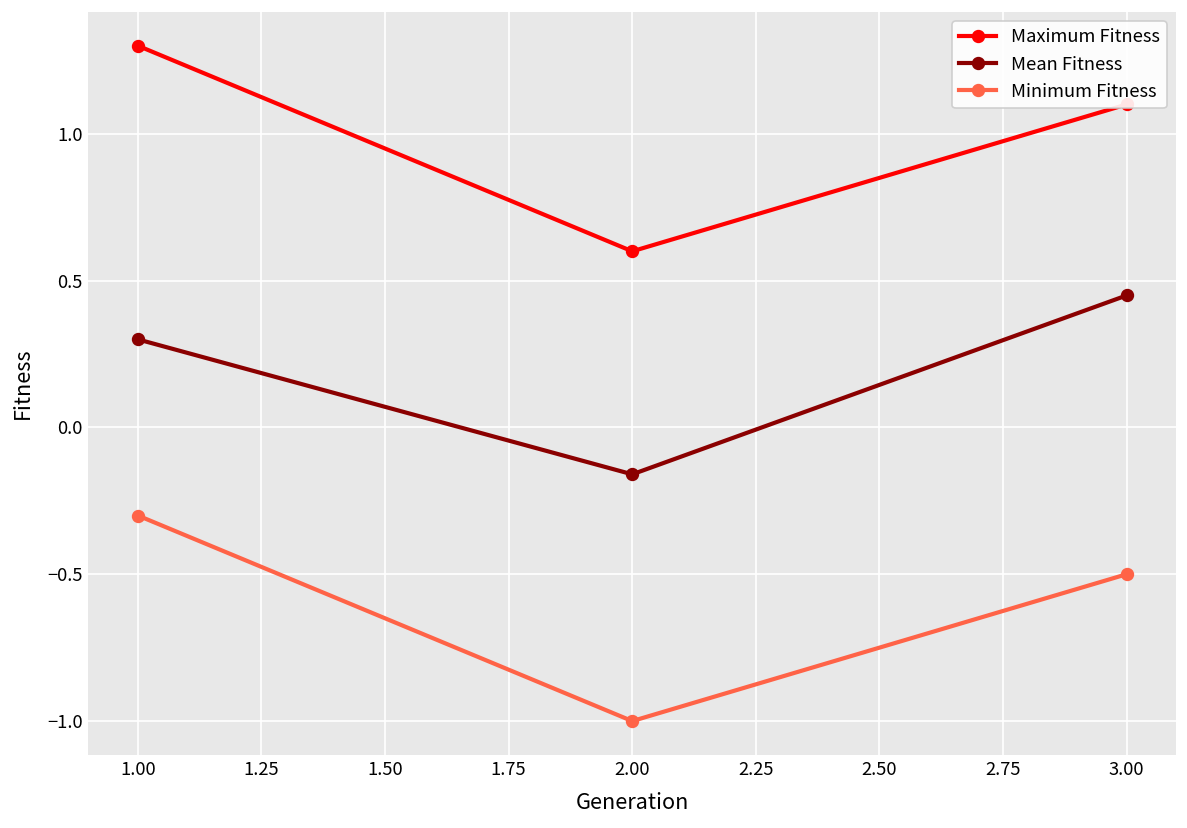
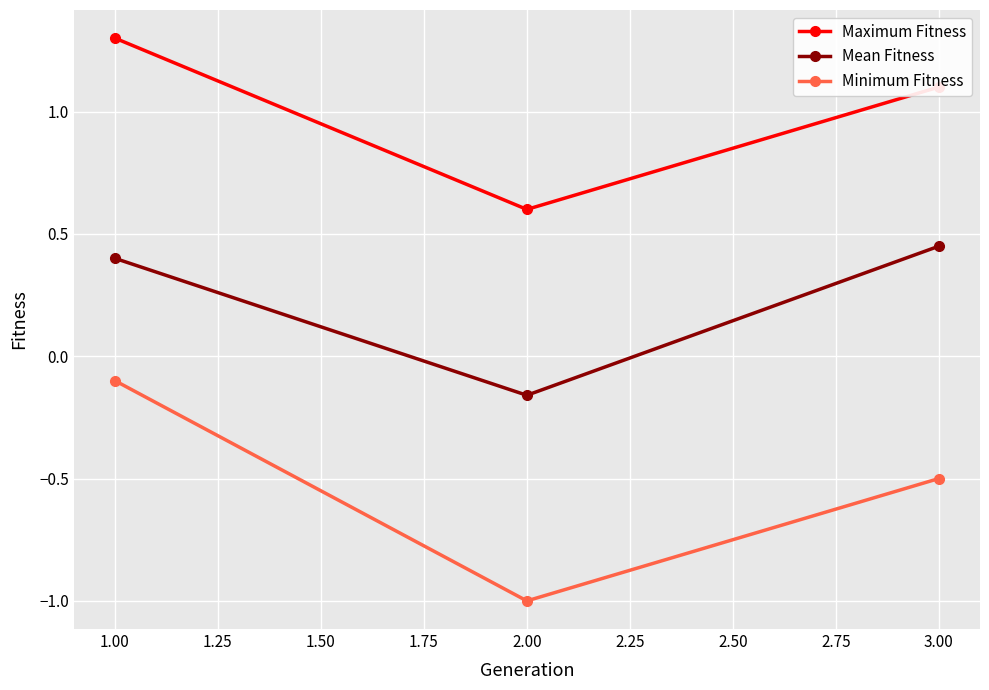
  {
    "Maximum Fitness": {
      "1.00": 1.3,
      "2.00": 0.6
    },
    "Mean Fitness": {
-     "1.00": 0.3,
+     "1.00": 0.4,
      "2.00": -0.16,
      "3.00": 0.45
    },
    "Minimum Fitness": {
-     "1.00": -0.3,
+     "1.00": -0.1,
      "2.00": -1.0,
      "3.00": -0.5
    }
  }
